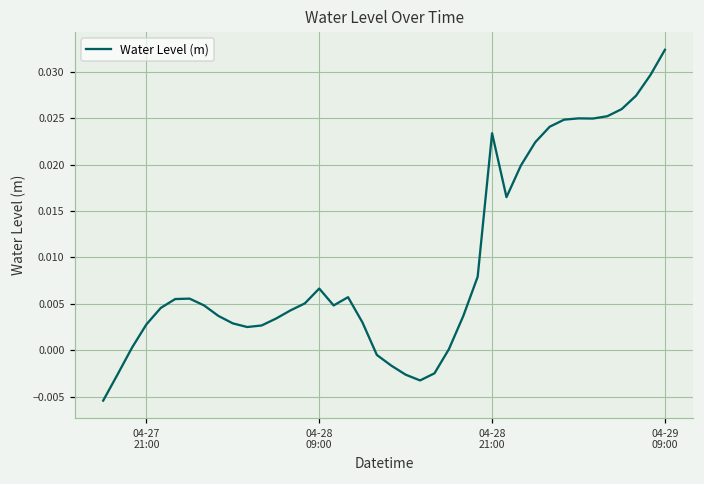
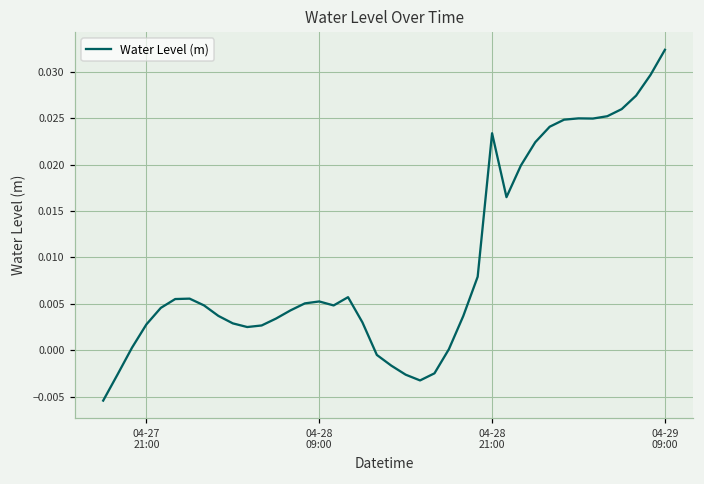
  {
    "04-27 21:00": 0.003,
-   "04-28 09:00": 0.007,
+   "04-28 09:00": 0.005,
    "04-28 21:00": 0.023,
    "04-29 09:00": 0.032
  }
